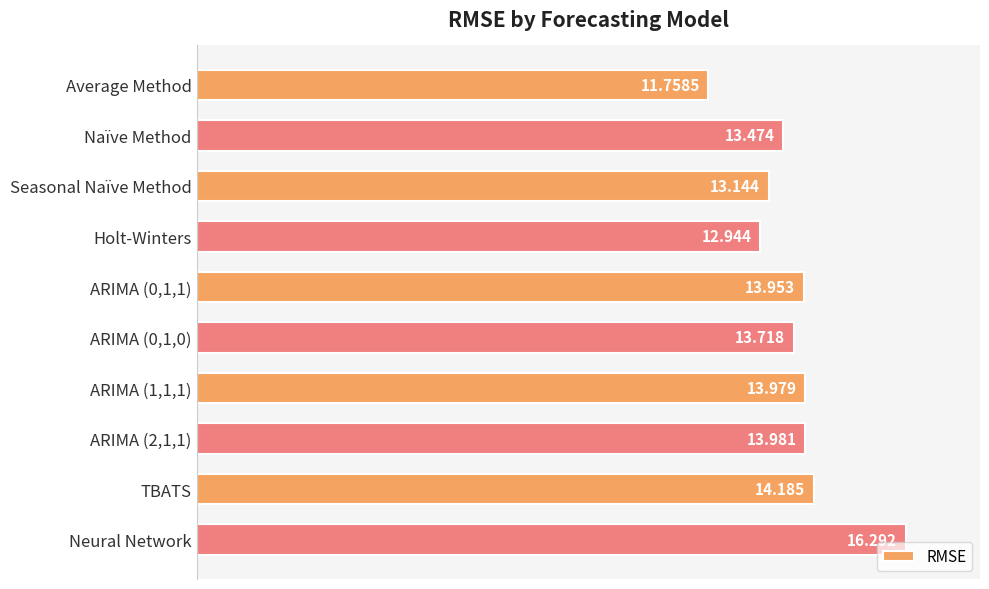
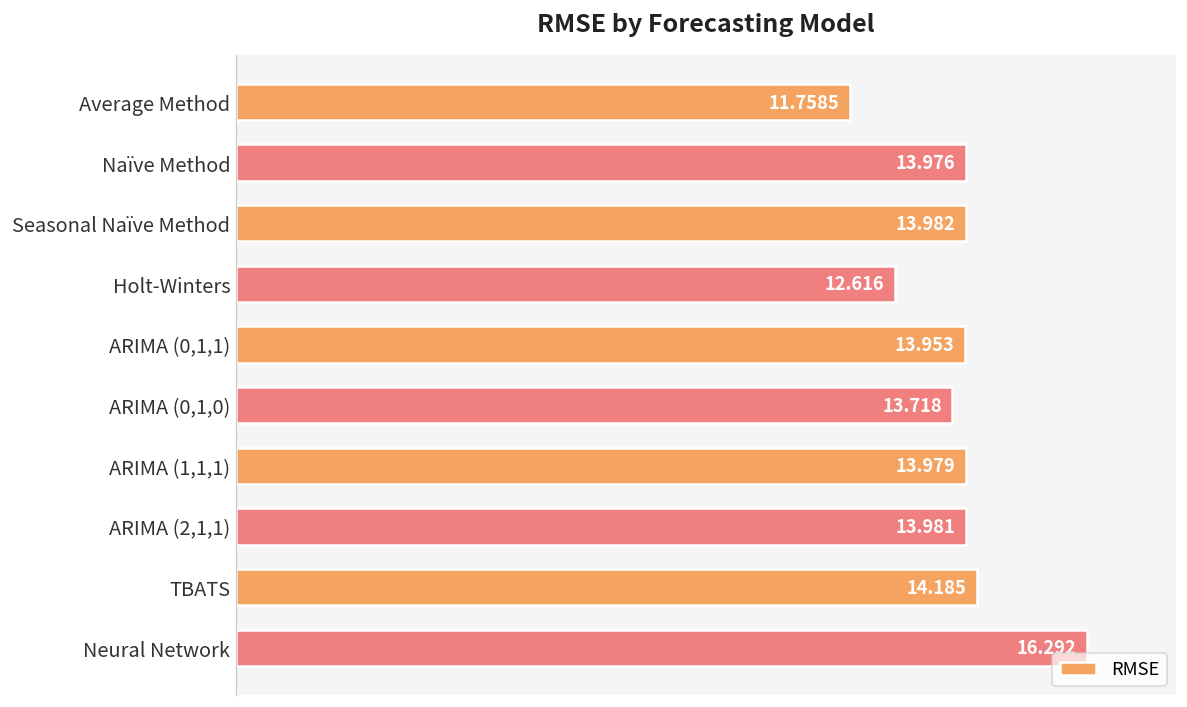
  {
    "Average Method": 11.7585,
-   "Naïve Method": 13.474,
-   "Seasonal Naïve Method": 13.144,
-   "Holt-Winters": 12.944,
+   "Naïve Method": 13.976,
+   "Seasonal Naïve Method": 13.982,
+   "Holt-Winters": 12.616,
    "ARIMA (0,1,1)": 13.953,
    "ARIMA (0,1,0)": 13.718,
    "ARIMA (1,1,1)": 13.979,
    "ARIMA (2,1,1)": 13.981,
    "TBATS": 14.185
  }
